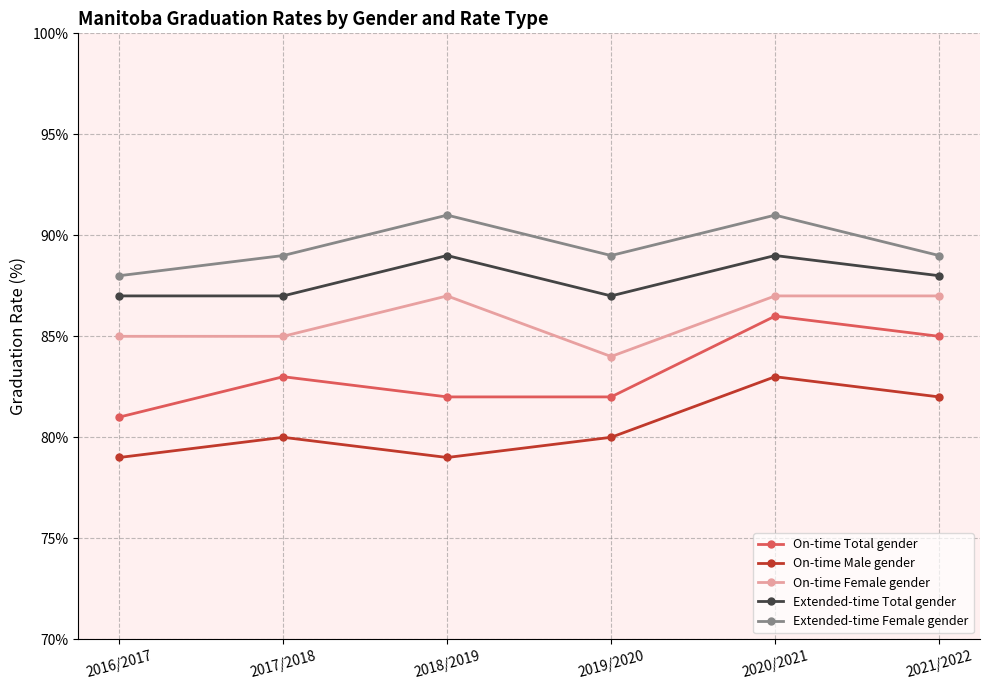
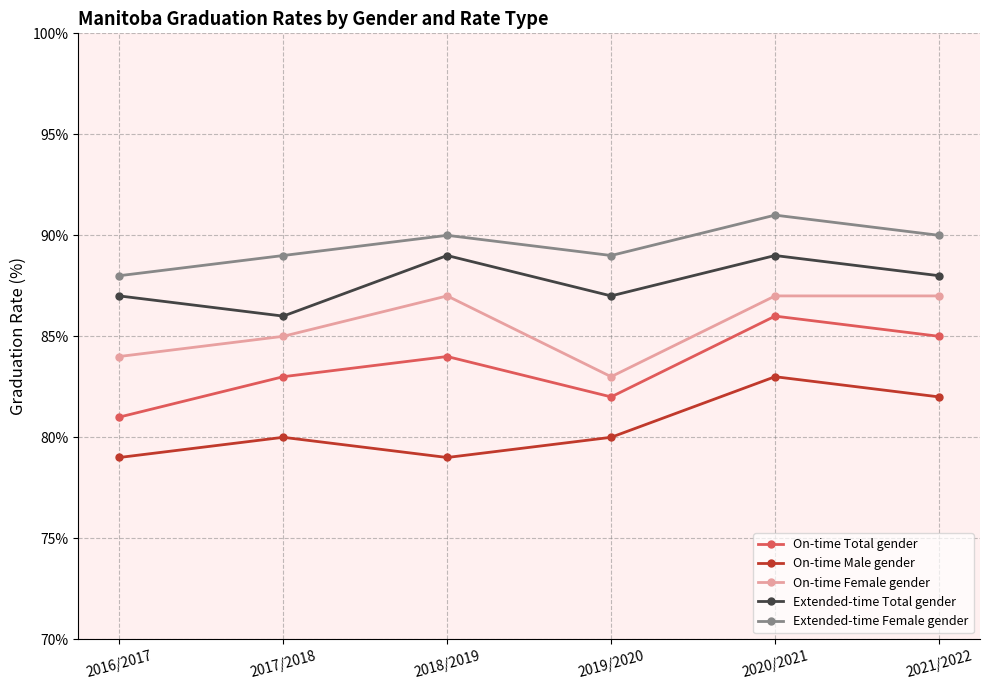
  {
    "On-time Total gender": {
      "2016/2017": "81%",
      "2017/2018": "83%",
-     "2018/2019": "82%",
+     "2018/2019": "84%",
      "2019/2020": "82%",
      "2020/2021": "86%",
      "2021/2022": "85%"
    },
    "On-time Male gender": {
      "2016/2017": "79%",
      "2017/2018": "80%",
      "2018/2019": "79%",
      "2019/2020": "80%",
      "2020/2021": "83%",
      "2021/2022": "82%"
    },
    "On-time Female gender": {
-     "2016/2017": "85%",
+     "2016/2017": "84%",
      "2017/2018": "85%",
      "2018/2019": "87%",
-     "2019/2020": "84%",
+     "2019/2020": "83%",
      "2020/2021": "87%",
      "2021/2022": "87%"
    },
    "Extended-time Total gender": {
      "2016/2017": "87%",
-     "2017/2018": "87%",
+     "2017/2018": "86%",
      "2018/2019": "89%",
      "2019/2020": "87%",
      "2020/2021": "89%",
      "2021/2022": "88%"
    },
    "Extended-time Female gender": {
      "2016/2017": "88%",
      "2017/2018": "89%",
-     "2018/2019": "91%",
+     "2018/2019": "90%",
      "2019/2020": "89%",
      "2020/2021": "91%",
-     "2021/2022": "89%"
+     "2021/2022": "90%"
    }
  }
